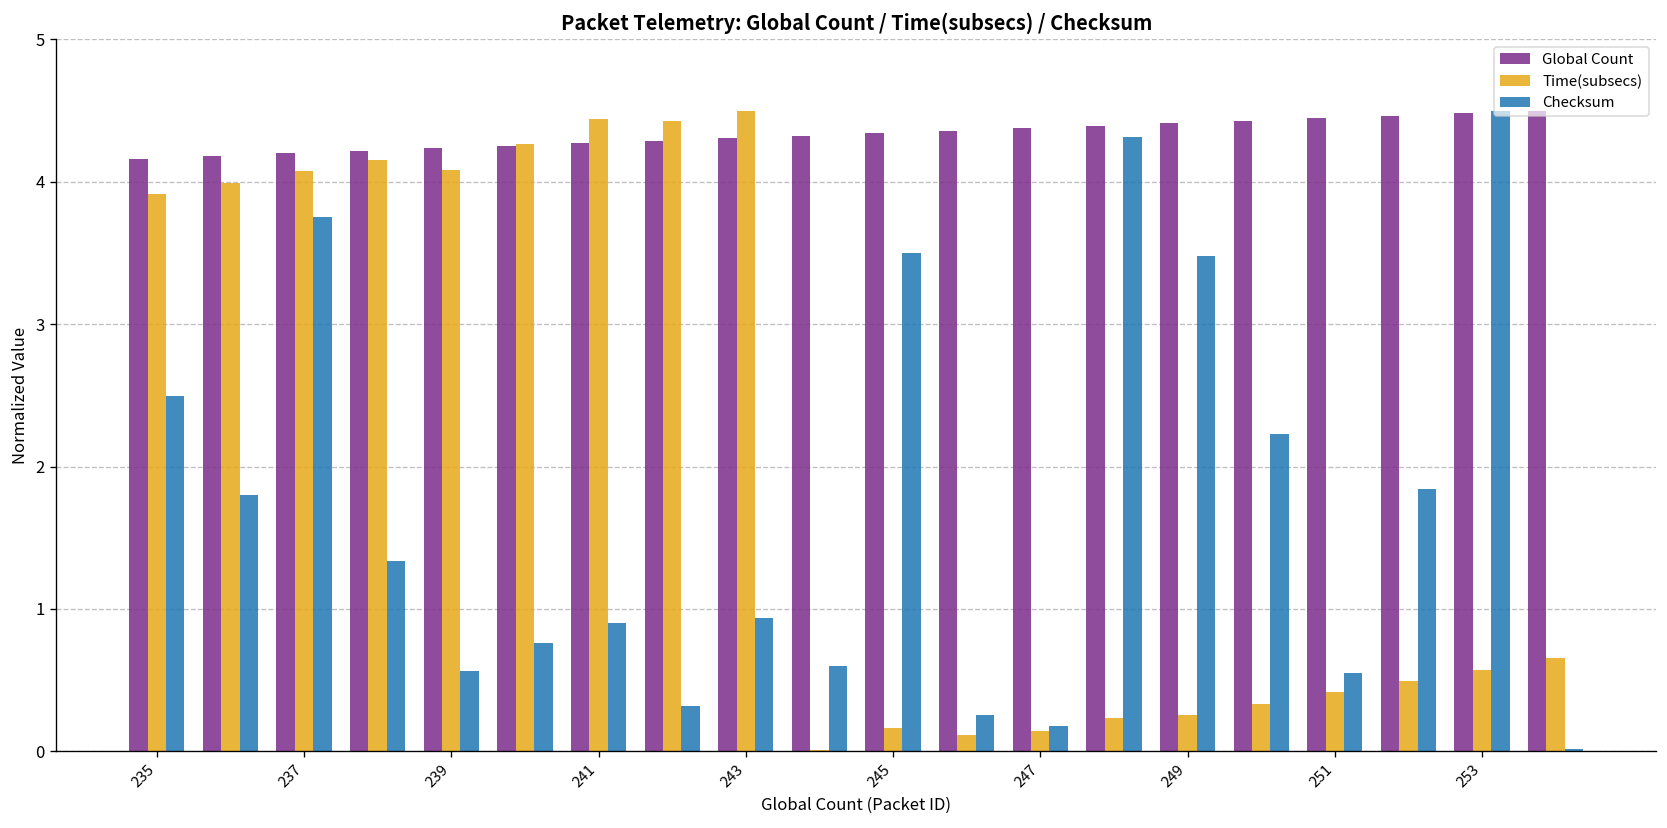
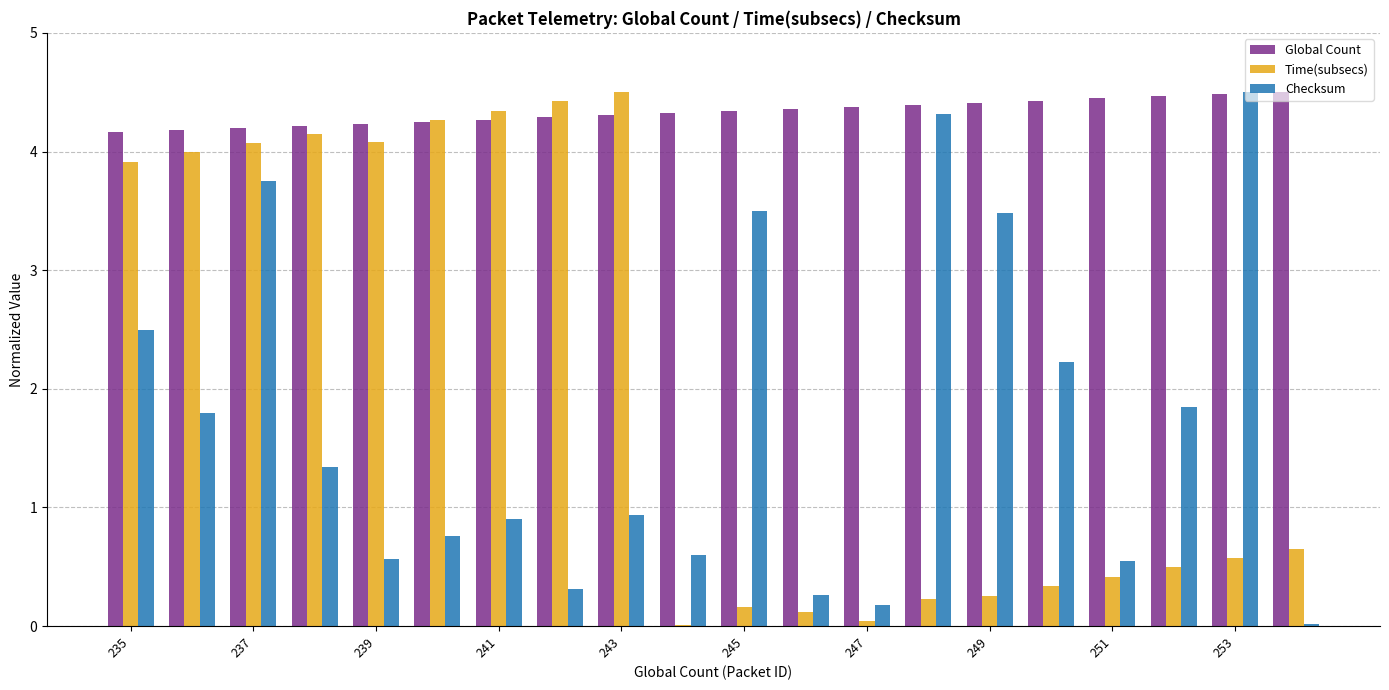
  {
    "Time(subsecs)": {
      "235": 3.91,
      "237": 4.08,
      "239": 4.08,
-     "241": 4.44,
+     "241": 4.34,
      "243": 4.50,
      "245": 0.16,
-     "247": 0.14,
+     "247": 0.04,
      "249": 0.26,
      "251": 0.42,
      "253": 0.57
    }
  }
